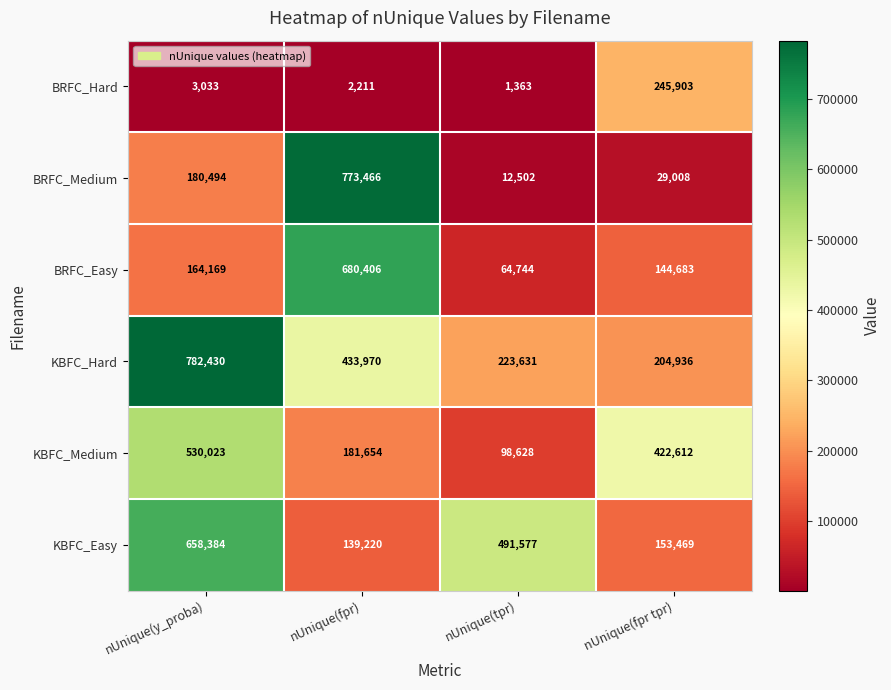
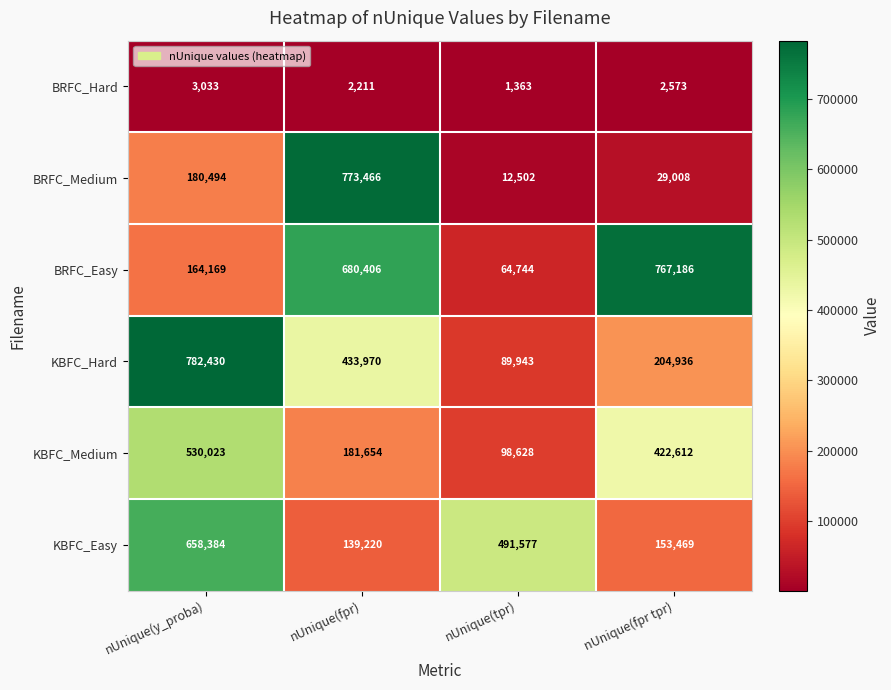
  {
    "BRFC_Hard": {
      "nUnique(y_proba)": "3,033",
      "nUnique(fpr)": "2,211",
      "nUnique(tpr)": "1,363",
-     "nUnique(fpr tpr)": "245,903"
+     "nUnique(fpr tpr)": "2,573"
    },
    "BRFC_Medium": {
      "nUnique(y_proba)": "180,494",
      "nUnique(fpr)": "773,466",
      "nUnique(tpr)": "12,502",
      "nUnique(fpr tpr)": "29,008"
    },
    "BRFC_Easy": {
      "nUnique(y_proba)": "164,169",
      "nUnique(fpr)": "680,406",
      "nUnique(tpr)": "64,744",
-     "nUnique(fpr tpr)": "144,683"
+     "nUnique(fpr tpr)": "767,186"
    },
    "KBFC_Hard": {
      "nUnique(y_proba)": "782,430",
      "nUnique(fpr)": "433,970",
-     "nUnique(tpr)": "223,631",
+     "nUnique(tpr)": "89,943",
      "nUnique(fpr tpr)": "204,936"
    },
    "KBFC_Medium": {
      "nUnique(y_proba)": "530,023",
      "nUnique(fpr)": "181,654",
      "nUnique(tpr)": "98,628",
      "nUnique(fpr tpr)": "422,612"
    },
    "KBFC_Easy": {
      "nUnique(y_proba)": "658,384",
      "nUnique(fpr)": "139,220",
      "nUnique(tpr)": "491,577",
      "nUnique(fpr tpr)": "153,469"
    }
  }
